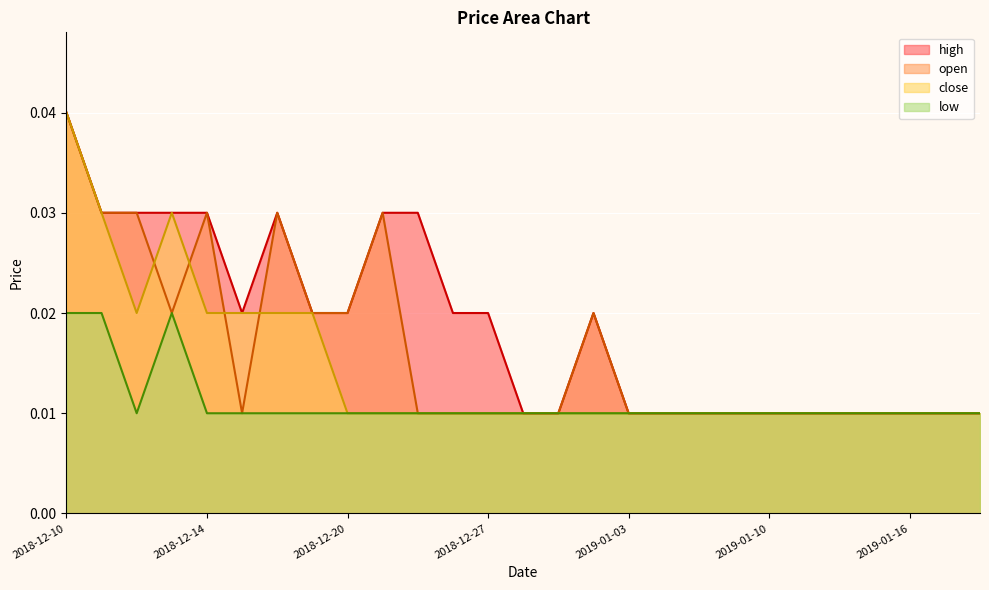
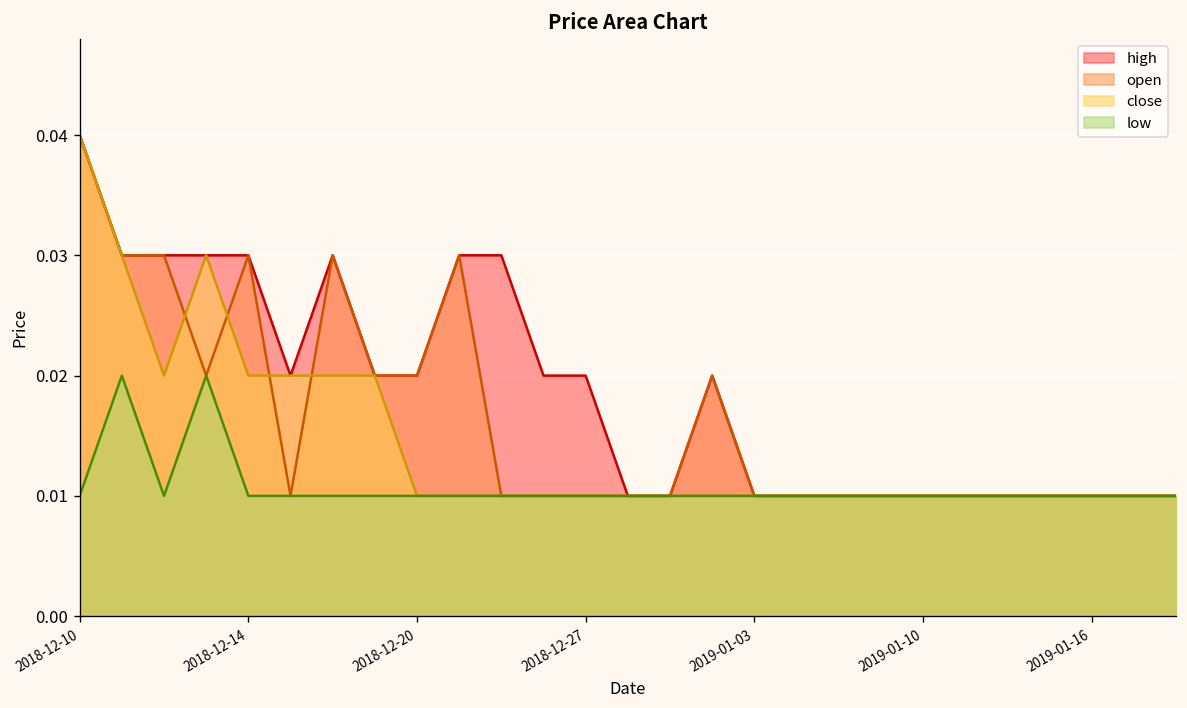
  {
    "low": {
-     "2018-12-10": 0.02,
+     "2018-12-10": 0.01,
      "2018-12-14": 0.01
    }
  }
